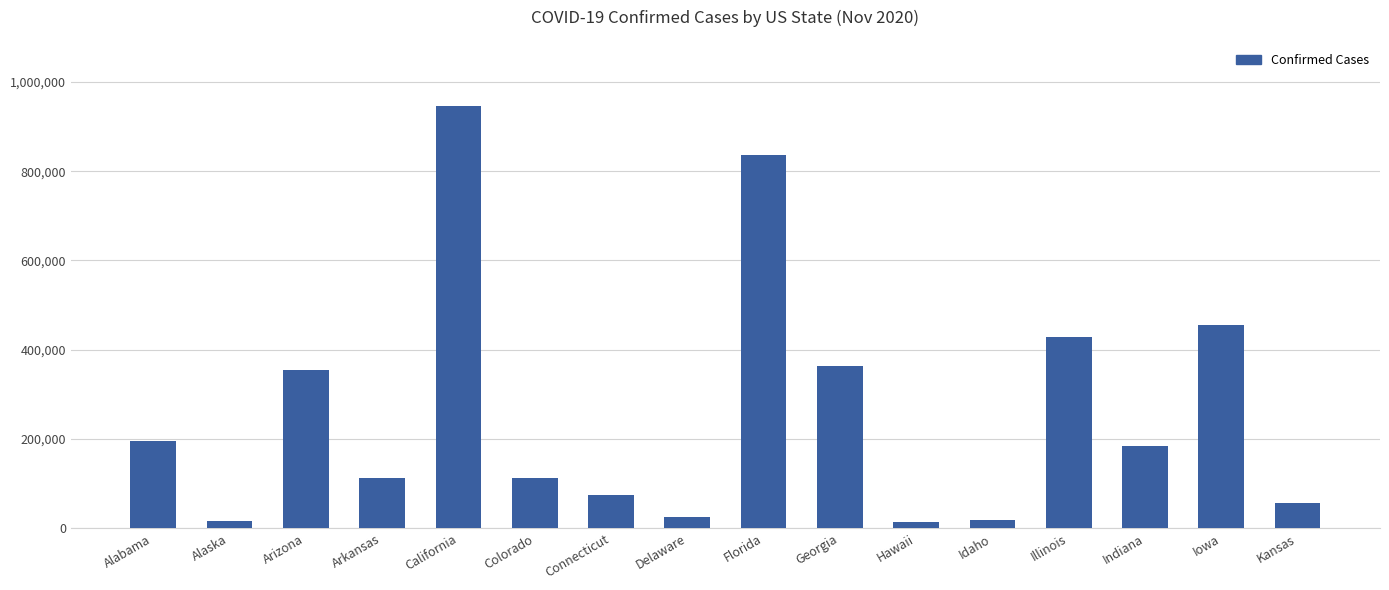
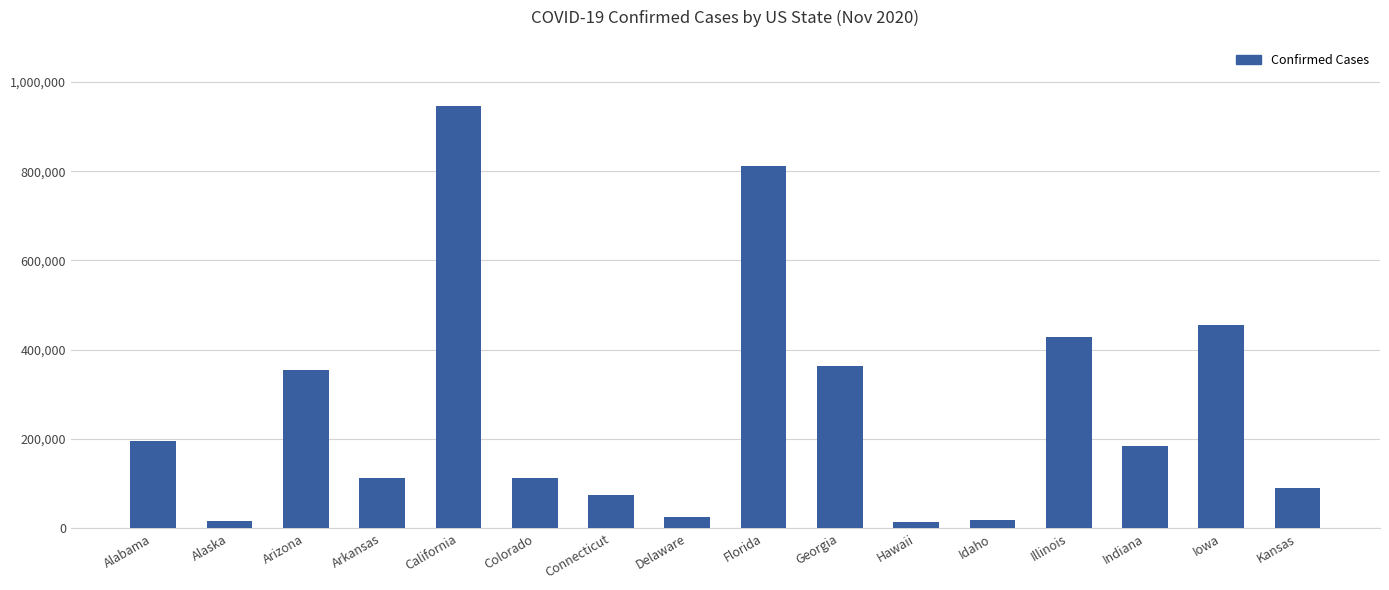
  {
    "Alabama": "200,000",
    "Alaska": "20,000",
    "Arizona": "360,000",
    "Arkansas": "110,000",
    "California": "950,000",
    "Colorado": "110,000",
    "Connecticut": "70,000",
    "Delaware": "30,000",
-   "Florida": "840,000",
+   "Florida": "810,000",
    "Georgia": "360,000",
    "Hawaii": "20,000",
    "Idaho": "20,000",
    "Illinois": "430,000",
    "Indiana": "190,000",
    "Iowa": "460,000",
-   "Kansas": "60,000"
+   "Kansas": "90,000"
  }
